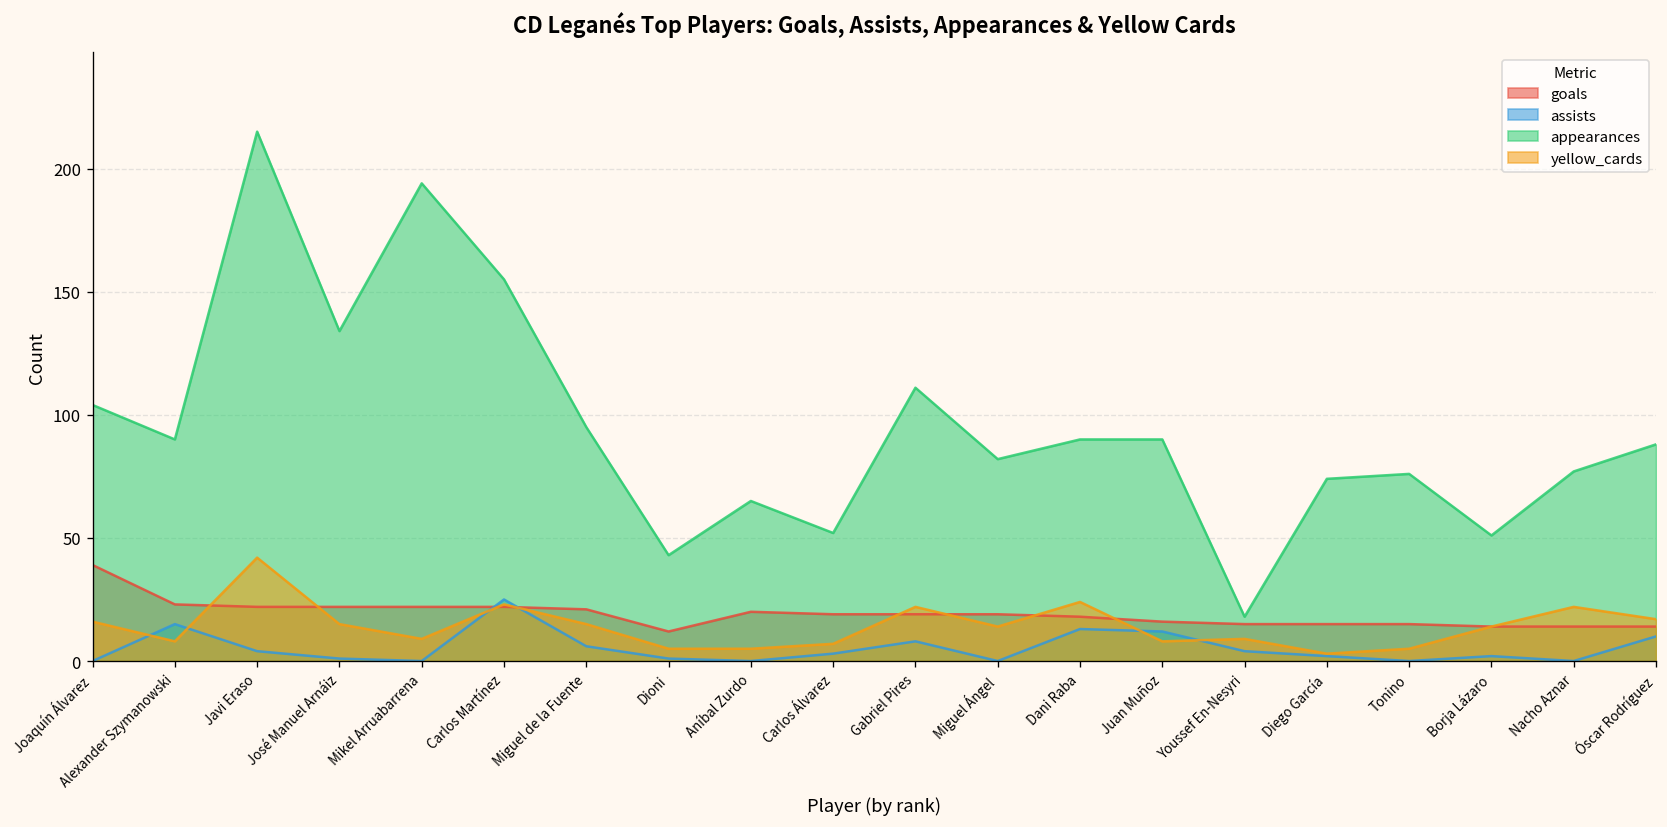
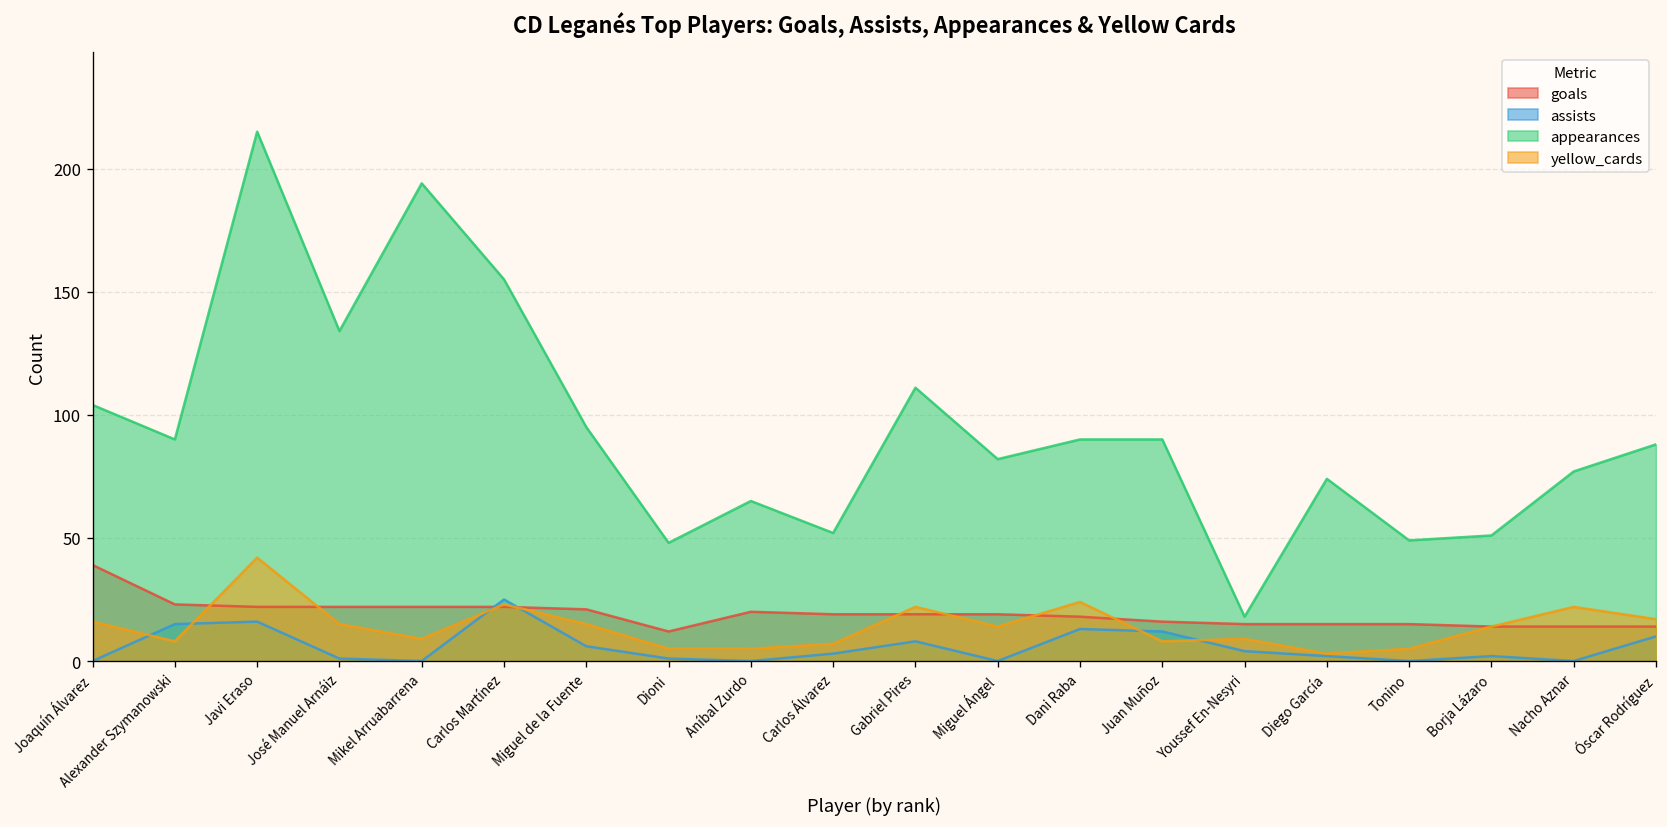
  {
    "goals": {
      "Joaquín Álvarez": 39,
      "Alexander Szymanowski": 23,
      "Javi Eraso": 22,
      "José Manuel Arnáiz": 22,
      "Mikel Arruabarrena": 22,
      "Miguel de la Fuente": 21,
      "Dioni": 12,
      "Aníbal Zurdo": 20,
      "Carlos Álvarez": 19,
      "Gabriel Pires": 19,
      "Miguel Ángel": 19,
      "Dani Raba": 18,
      "Juan Muñoz": 16,
      "Youssef En-Nesyri": 15,
      "Diego García": 15,
      "Tonino": 15,
      "Nacho Aznar": 14,
      "Óscar Rodríguez": 14
    },
    "assists": {
      "Joaquín Álvarez": 0,
      "Alexander Szymanowski": 15,
-     "Javi Eraso": 4,
+     "Javi Eraso": 16,
      "José Manuel Arnáiz": 1,
      "Mikel Arruabarrena": 0,
      "Carlos Martínez": 25,
      "Miguel de la Fuente": 6,
      "Dioni": 1,
      "Aníbal Zurdo": 0,
      "Carlos Álvarez": 3,
      "Gabriel Pires": 8,
      "Miguel Ángel": 0,
      "Dani Raba": 13,
      "Juan Muñoz": 12,
      "Youssef En-Nesyri": 4,
      "Tonino": 0,
      "Borja Lázaro": 2,
      "Nacho Aznar": 0,
      "Óscar Rodríguez": 10
    },
    "appearances": {
      "Joaquín Álvarez": 104,
      "Alexander Szymanowski": 90,
      "Javi Eraso": 215,
      "José Manuel Arnáiz": 134,
      "Mikel Arruabarrena": 194,
      "Carlos Martínez": 155,
      "Miguel de la Fuente": 95,
-     "Dioni": 43,
+     "Dioni": 48,
      "Aníbal Zurdo": 65,
      "Carlos Álvarez": 52,
      "Gabriel Pires": 111,
      "Miguel Ángel": 82,
      "Dani Raba": 90,
      "Juan Muñoz": 90,
      "Youssef En-Nesyri": 18,
      "Diego García": 74,
-     "Tonino": 76,
+     "Tonino": 49,
      "Borja Lázaro": 51,
      "Nacho Aznar": 77,
      "Óscar Rodríguez": 88
    },
    "yellow_cards": {
      "Joaquín Álvarez": 16,
      "Alexander Szymanowski": 8,
      "Javi Eraso": 42,
      "José Manuel Arnáiz": 15,
      "Mikel Arruabarrena": 9,
      "Miguel de la Fuente": 15,
      "Dioni": 5,
      "Aníbal Zurdo": 5,
      "Carlos Álvarez": 7,
      "Gabriel Pires": 22,
      "Miguel Ángel": 14,
      "Dani Raba": 24,
      "Juan Muñoz": 8,
      "Youssef En-Nesyri": 9,
      "Tonino": 5,
      "Nacho Aznar": 22,
      "Óscar Rodríguez": 17
    }
  }
